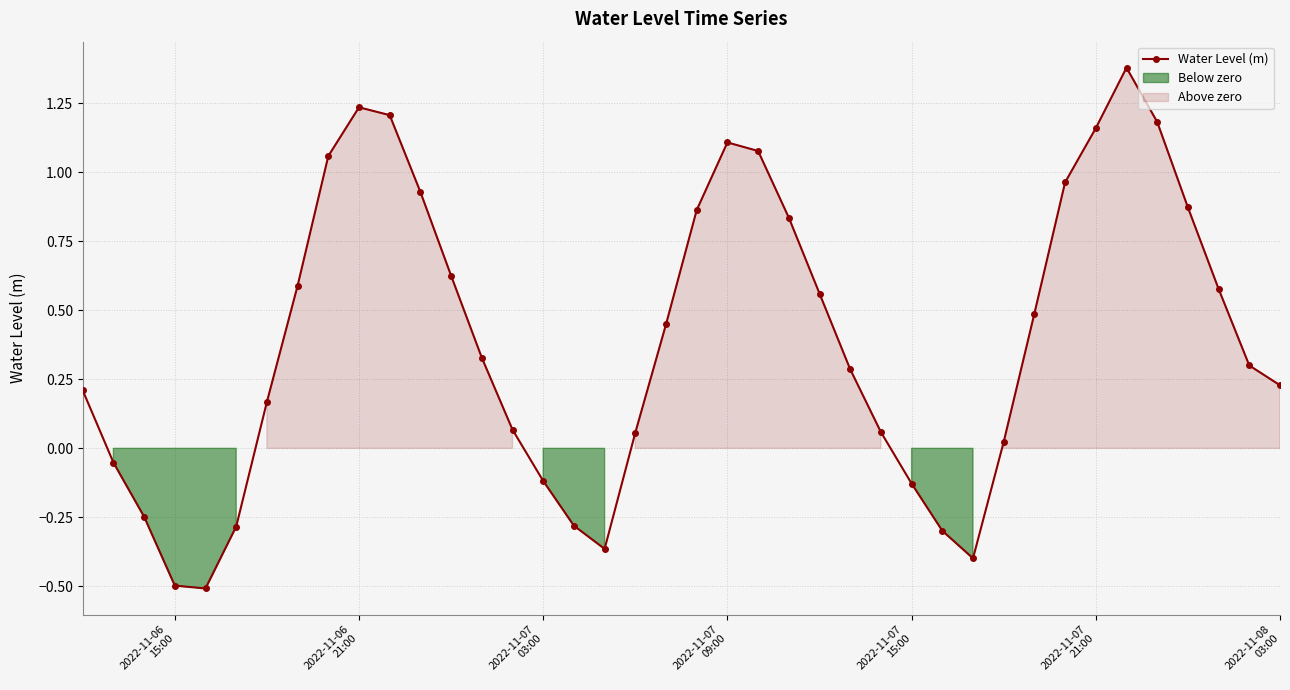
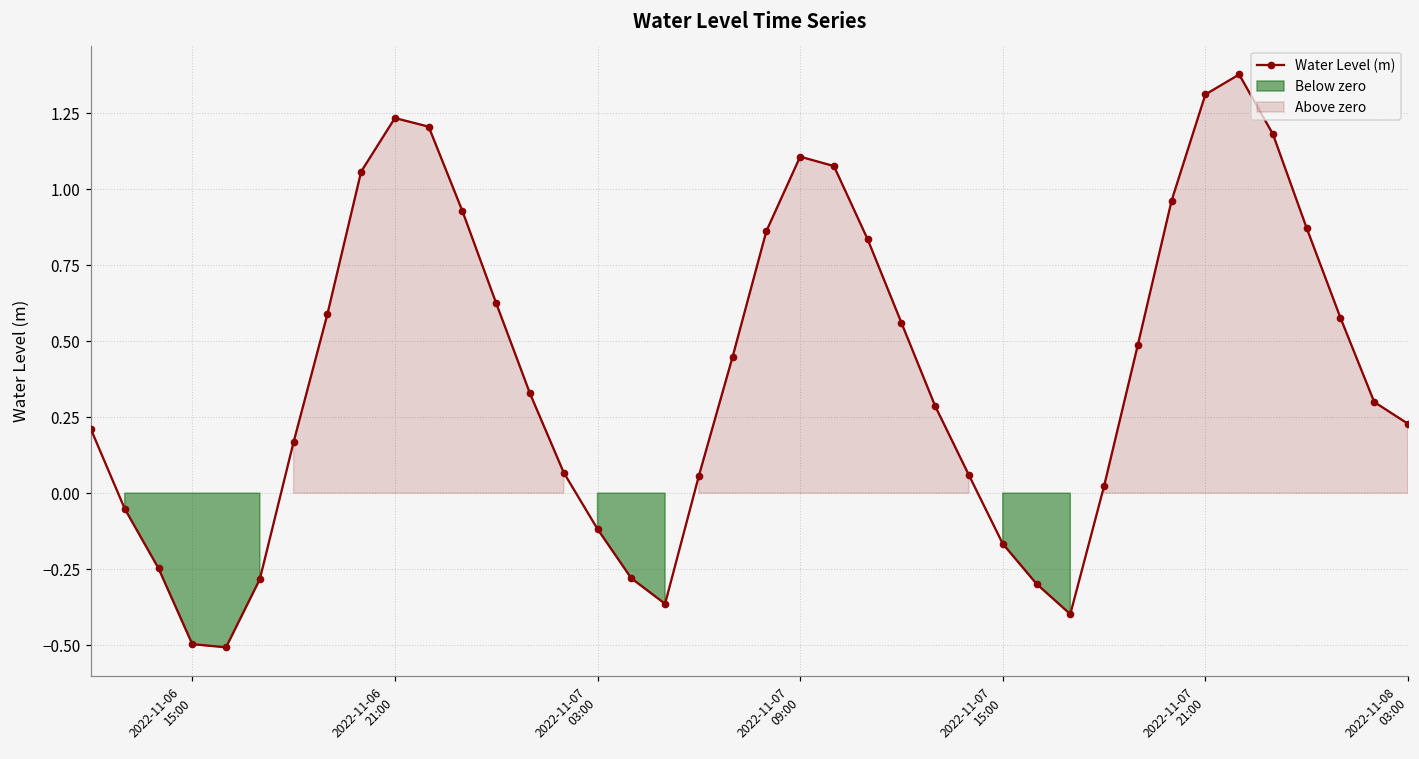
  {
    "2022-11-06 15:00": -0.50,
    "2022-11-06 21:00": 1.23,
    "2022-11-07 03:00": -0.12,
    "2022-11-07 09:00": 1.11,
-   "2022-11-07 15:00": -0.13,
-   "2022-11-07 21:00": 1.16,
+   "2022-11-07 15:00": -0.17,
+   "2022-11-07 21:00": 1.31,
    "2022-11-08 03:00": 0.23
  }
